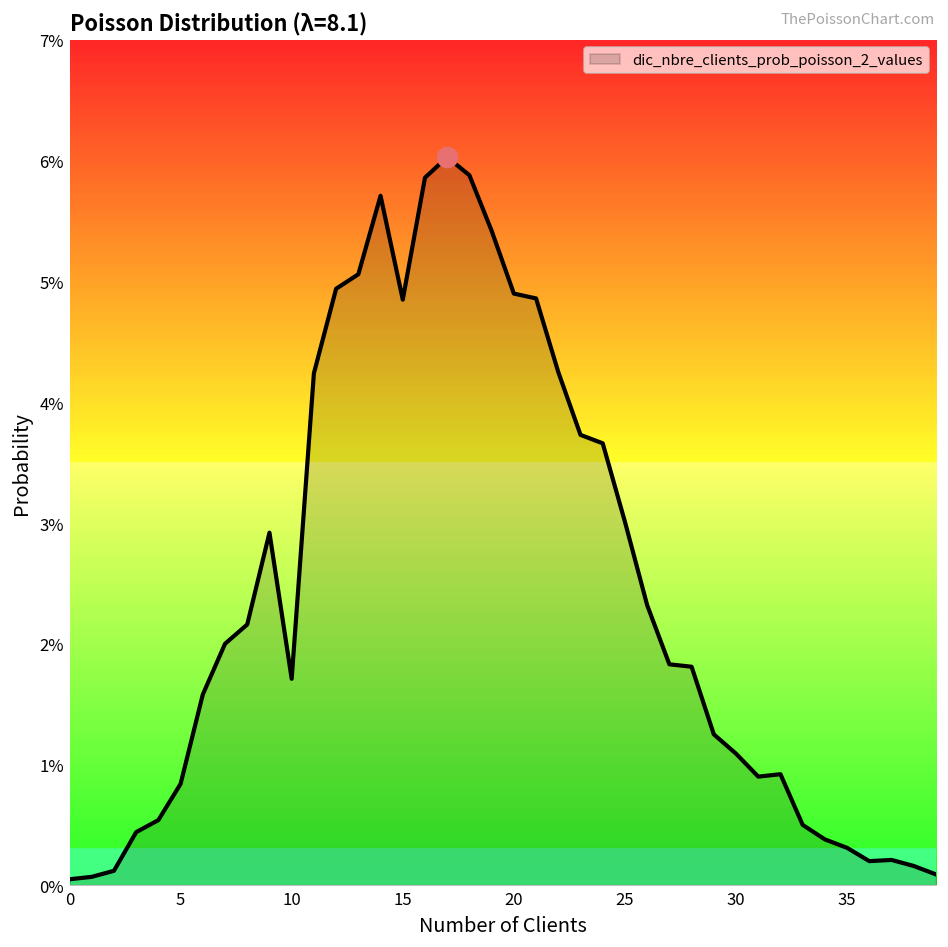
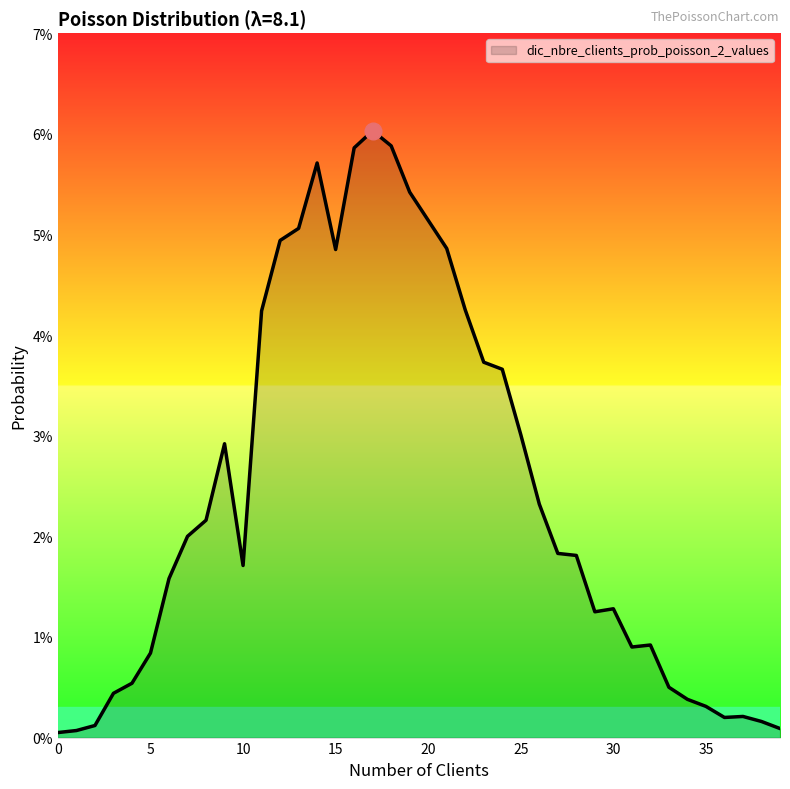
  {
    "dic_nbre_clients_prob_poisson_2_values": {
      "5": "0.84%",
      "10": "1.71%",
      "15": "4.85%",
-     "20": "4.90%",
+     "20": "5.14%",
      "25": "3.01%",
-     "30": "1.09%",
+     "30": "1.28%",
      "35": "0.31%"
    }
  }
